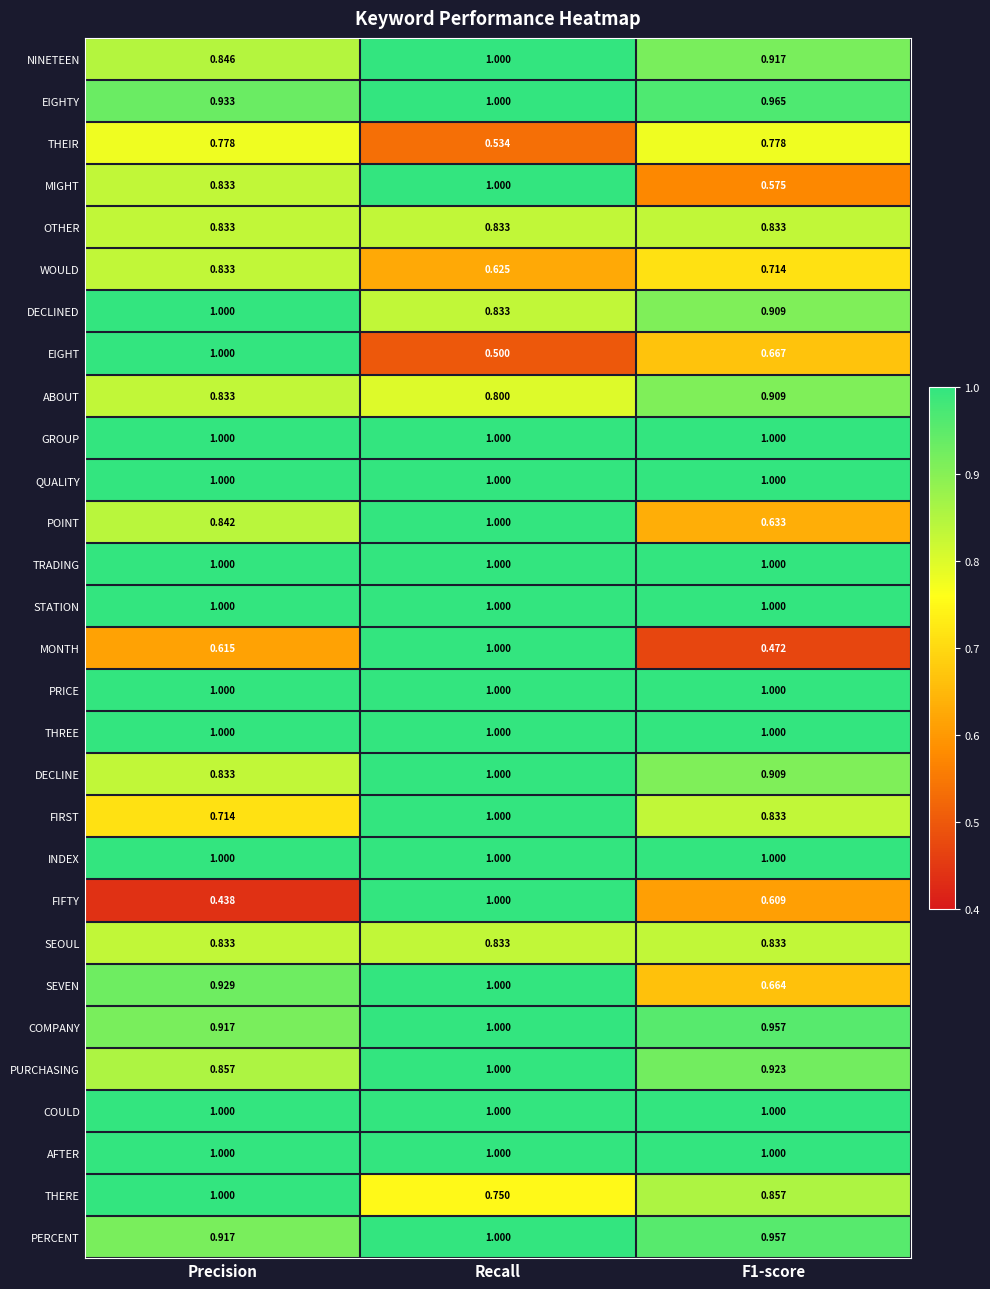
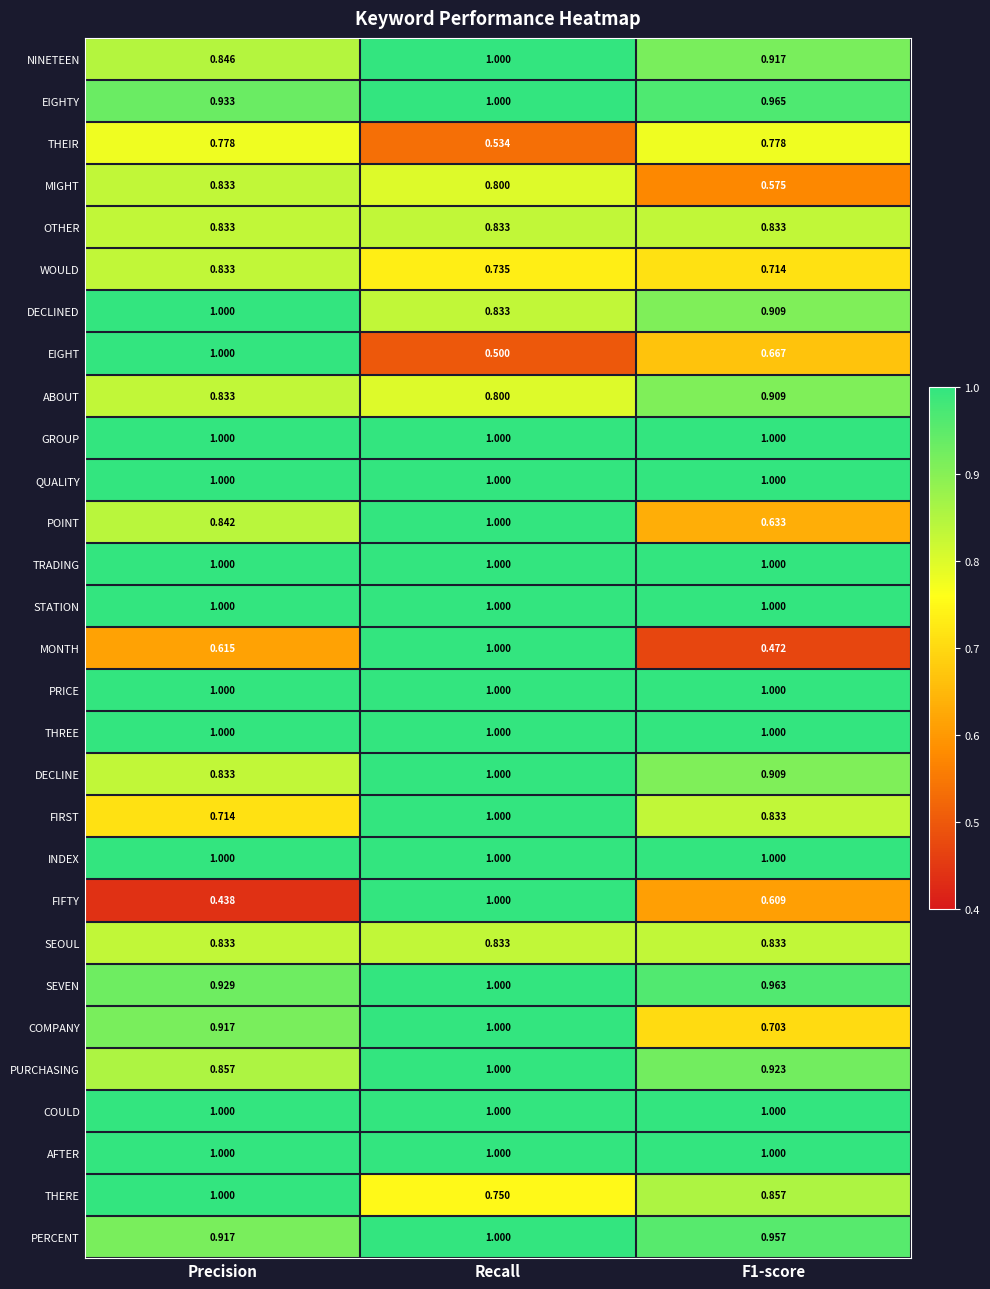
  {
    "NINETEEN": {
      "Precision": 0.846,
      "Recall": 1.000,
      "F1-score": 0.917
    },
    "EIGHTY": {
      "Precision": 0.933,
      "Recall": 1.000,
      "F1-score": 0.965
    },
    "THEIR": {
      "Precision": 0.778,
      "Recall": 0.534,
      "F1-score": 0.778
    },
    "MIGHT": {
      "Precision": 0.833,
-     "Recall": 1.000,
+     "Recall": 0.800,
      "F1-score": 0.575
    },
    "OTHER": {
      "Precision": 0.833,
      "Recall": 0.833,
      "F1-score": 0.833
    },
    "WOULD": {
      "Precision": 0.833,
-     "Recall": 0.625,
+     "Recall": 0.735,
      "F1-score": 0.714
    },
    "DECLINED": {
      "Precision": 1.000,
      "Recall": 0.833,
      "F1-score": 0.909
    },
    "EIGHT": {
      "Precision": 1.000,
      "Recall": 0.500,
      "F1-score": 0.667
    },
    "ABOUT": {
      "Precision": 0.833,
      "Recall": 0.800,
      "F1-score": 0.909
    },
    "GROUP": {
      "Precision": 1.000,
      "Recall": 1.000,
      "F1-score": 1.000
    },
    "QUALITY": {
      "Precision": 1.000,
      "Recall": 1.000,
      "F1-score": 1.000
    },
    "POINT": {
      "Precision": 0.842,
      "Recall": 1.000,
      "F1-score": 0.633
    },
    "TRADING": {
      "Precision": 1.000,
      "Recall": 1.000,
      "F1-score": 1.000
    },
    "STATION": {
      "Precision": 1.000,
      "Recall": 1.000,
      "F1-score": 1.000
    },
    "MONTH": {
      "Precision": 0.615,
      "Recall": 1.000,
      "F1-score": 0.472
    },
    "PRICE": {
      "Precision": 1.000,
      "Recall": 1.000,
      "F1-score": 1.000
    },
    "THREE": {
      "Precision": 1.000,
      "Recall": 1.000,
      "F1-score": 1.000
    },
    "DECLINE": {
      "Precision": 0.833,
      "Recall": 1.000,
      "F1-score": 0.909
    },
    "FIRST": {
      "Precision": 0.714,
      "Recall": 1.000,
      "F1-score": 0.833
    },
    "INDEX": {
      "Precision": 1.000,
      "Recall": 1.000,
      "F1-score": 1.000
    },
    "FIFTY": {
      "Precision": 0.438,
      "Recall": 1.000,
      "F1-score": 0.609
    },
    "SEOUL": {
      "Precision": 0.833,
      "Recall": 0.833,
      "F1-score": 0.833
    },
    "SEVEN": {
      "Precision": 0.929,
      "Recall": 1.000,
-     "F1-score": 0.664
+     "F1-score": 0.963
    },
    "COMPANY": {
      "Precision": 0.917,
      "Recall": 1.000,
-     "F1-score": 0.957
+     "F1-score": 0.703
    },
    "PURCHASING": {
      "Precision": 0.857,
      "Recall": 1.000,
      "F1-score": 0.923
    },
    "COULD": {
      "Precision": 1.000,
      "Recall": 1.000,
      "F1-score": 1.000
    },
    "AFTER": {
      "Precision": 1.000,
      "Recall": 1.000,
      "F1-score": 1.000
    },
    "THERE": {
      "Precision": 1.000,
      "Recall": 0.750,
      "F1-score": 0.857
    },
    "PERCENT": {
      "Precision": 0.917,
      "Recall": 1.000,
      "F1-score": 0.957
    }
  }
